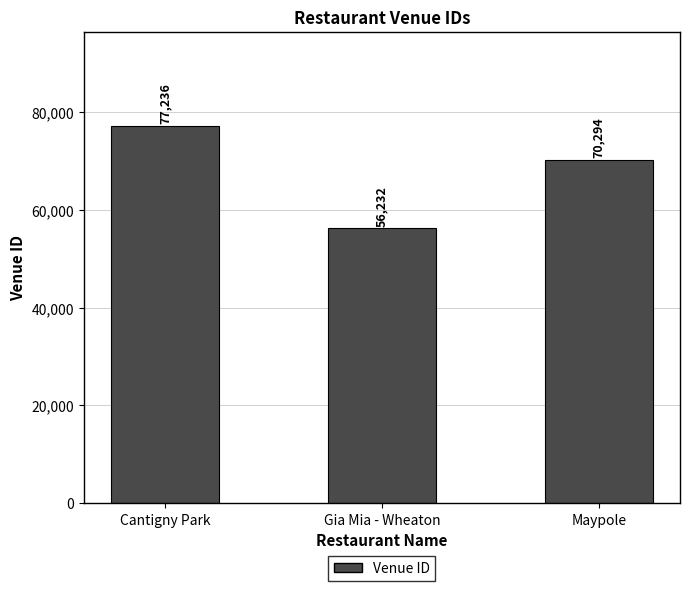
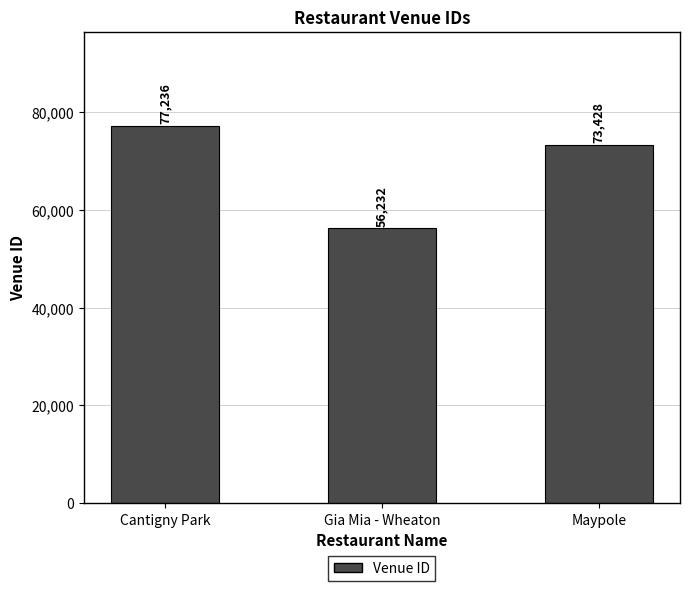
  {
    "Cantigny Park": "77,236",
    "Gia Mia - Wheaton": "56,232",
-   "Maypole": "70,294"
+   "Maypole": "73,428"
  }
